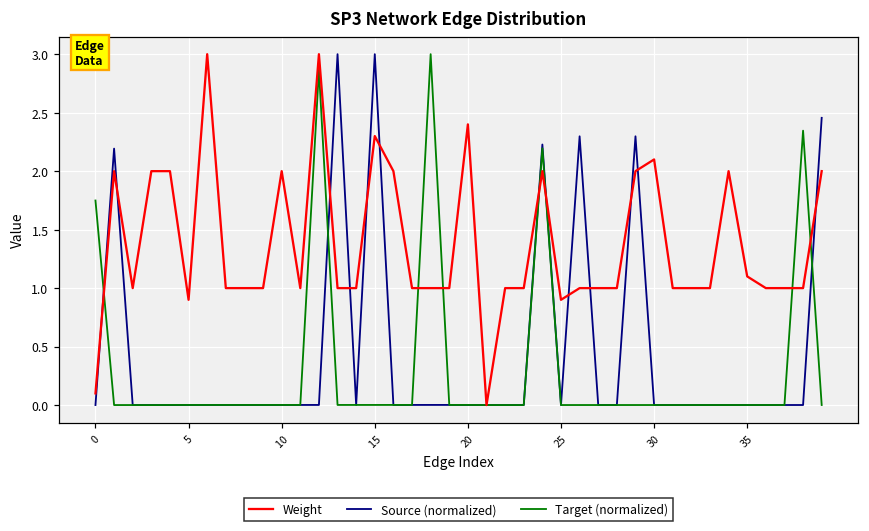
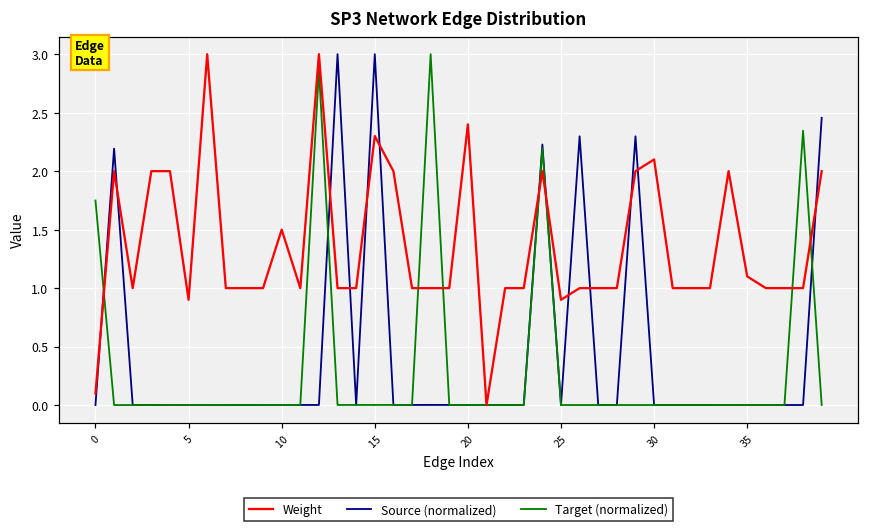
  {
    "Weight": {
      "0": 0.1,
      "5": 0.9,
-     "10": 2.0,
+     "10": 1.5,
      "15": 2.3,
      "20": 2.4,
      "25": 0.9,
      "30": 2.1,
      "35": 1.1
    },
    "Source (normalized)": {
      "0": 0.0,
      "15": 3.0
    },
    "Target (normalized)": {
      "0": 1.75,
      "15": 0.0
    }
  }
